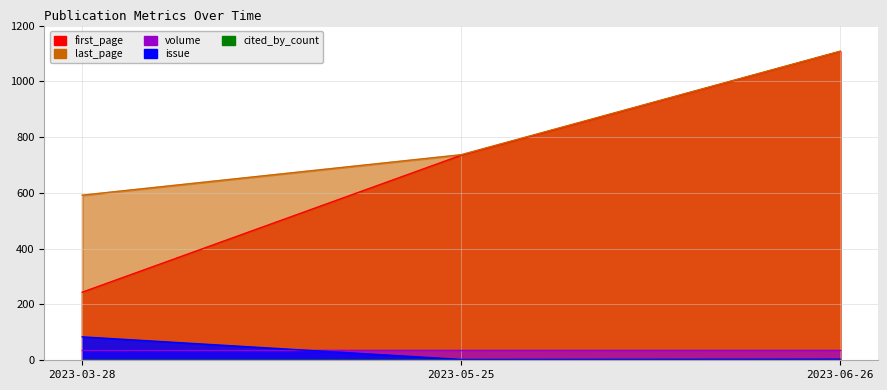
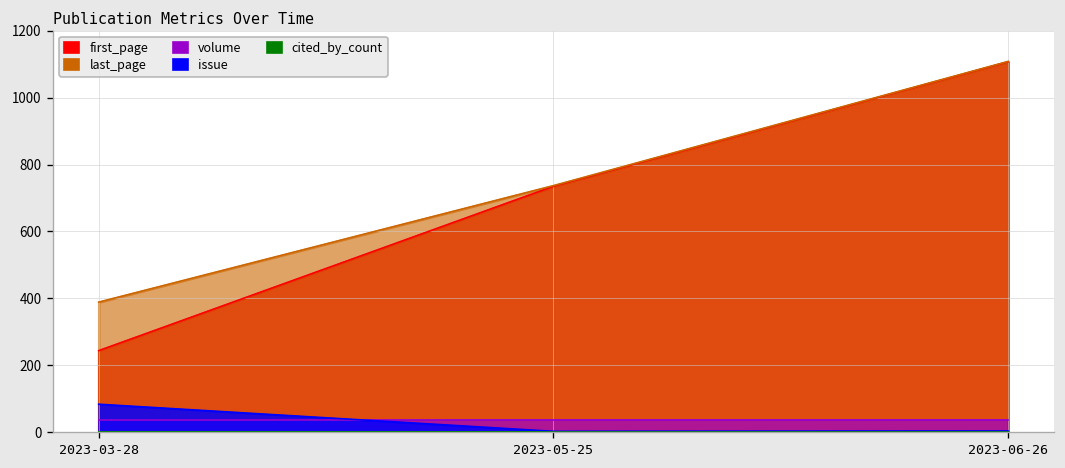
  {
    "first_page": {
      "2023-03-28": 240
    },
    "last_page": {
-     "2023-03-28": 590
+     "2023-03-28": 390
    },
    "volume": {
      "2023-03-28": 40,
      "2023-05-25": 40,
      "2023-06-26": 40
    },
    "issue": {
      "2023-03-28": 80
    },
    "cited_by_count": {
      "2023-03-28": 0
    }
  }
